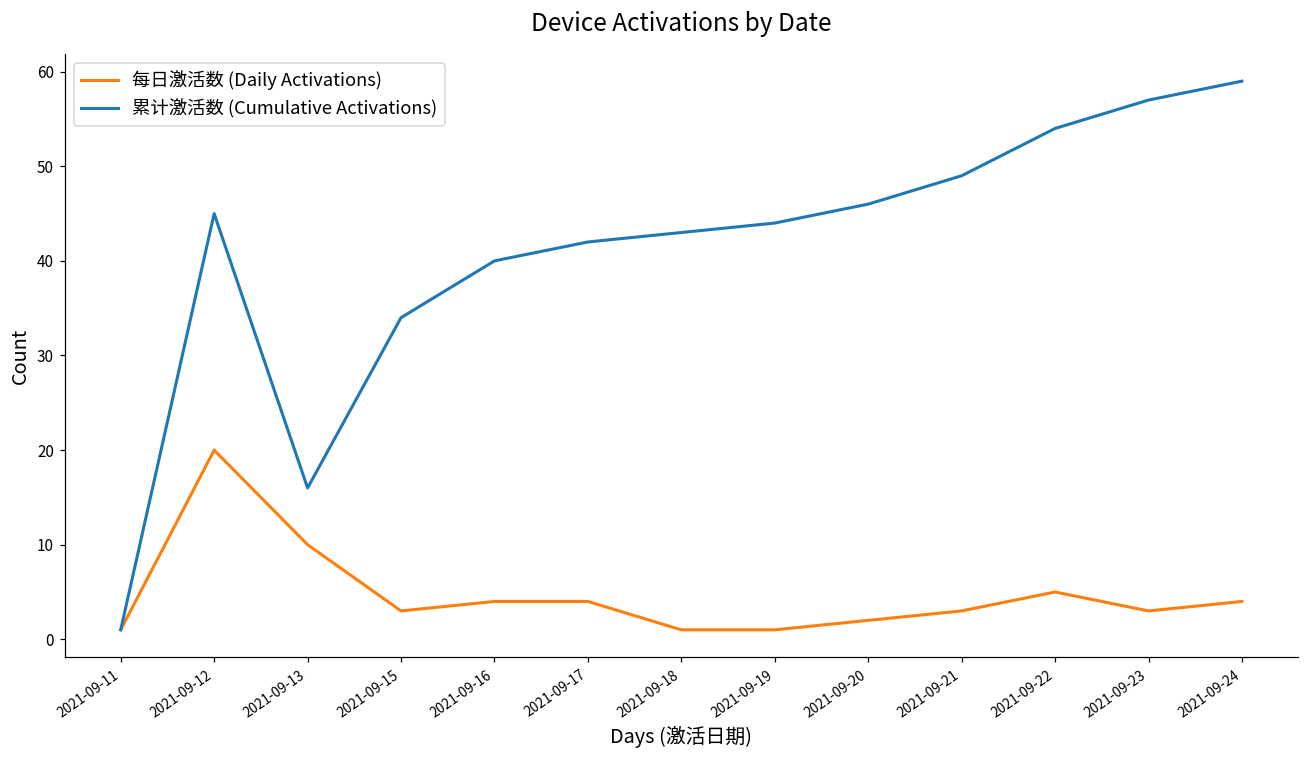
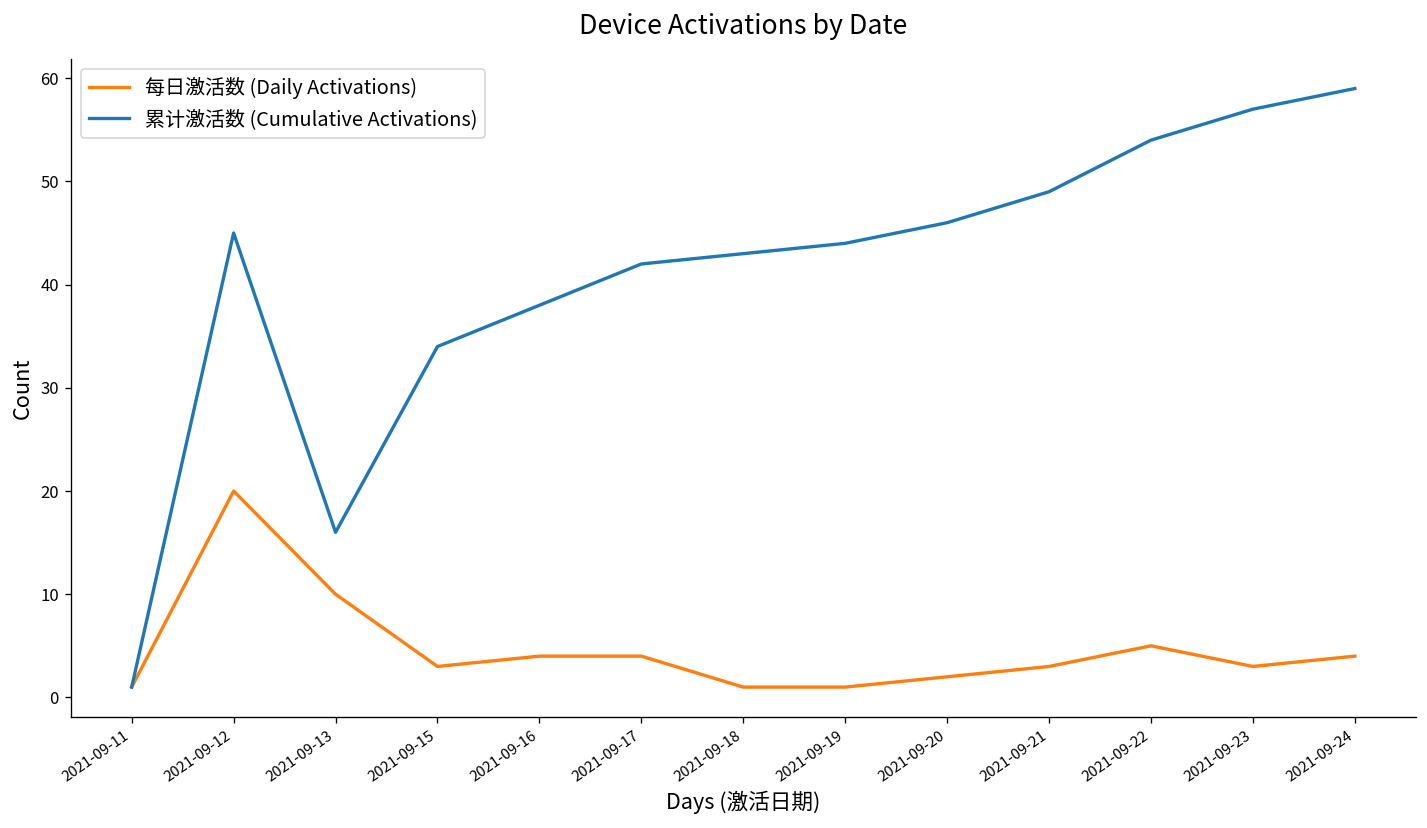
  {
    "每日激活数 (Daily Activations)": {
      "2021-09-12": 20,
      "2021-09-13": 10,
      "2021-09-15": 3,
      "2021-09-16": 4,
      "2021-09-17": 4,
      "2021-09-18": 1,
      "2021-09-19": 1,
      "2021-09-20": 2,
      "2021-09-21": 3,
      "2021-09-22": 5,
      "2021-09-23": 3,
      "2021-09-24": 4
    },
    "累计激活数 (Cumulative Activations)": {
      "2021-09-12": 45,
      "2021-09-13": 16,
      "2021-09-15": 34,
-     "2021-09-16": 40,
+     "2021-09-16": 38,
      "2021-09-17": 42,
      "2021-09-18": 43,
      "2021-09-19": 44,
      "2021-09-20": 46,
      "2021-09-21": 49,
      "2021-09-22": 54,
      "2021-09-23": 57,
      "2021-09-24": 59
    }
  }
